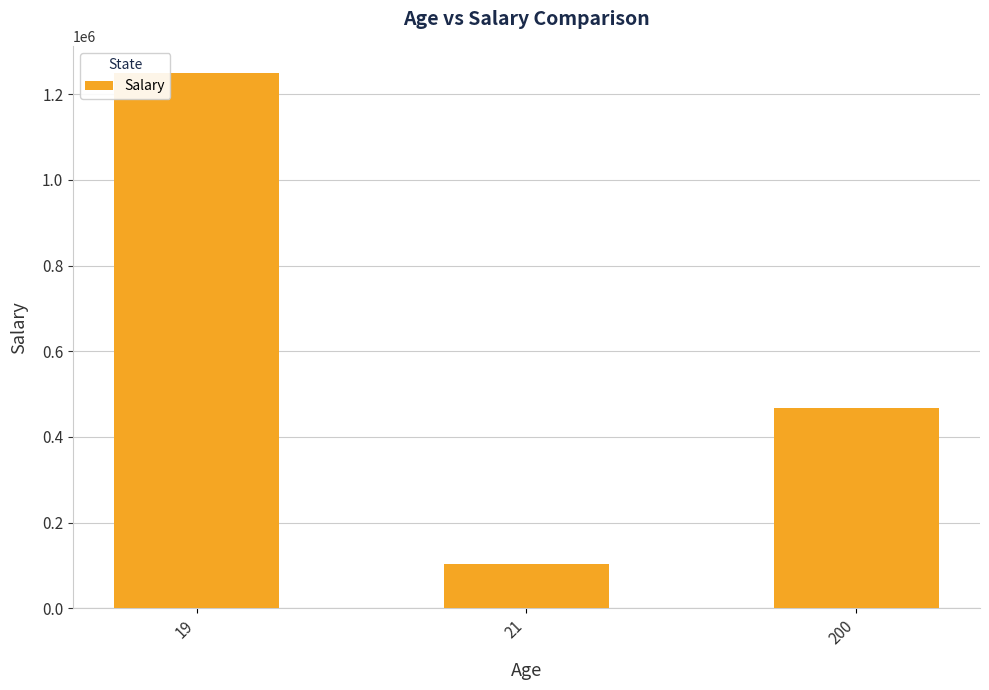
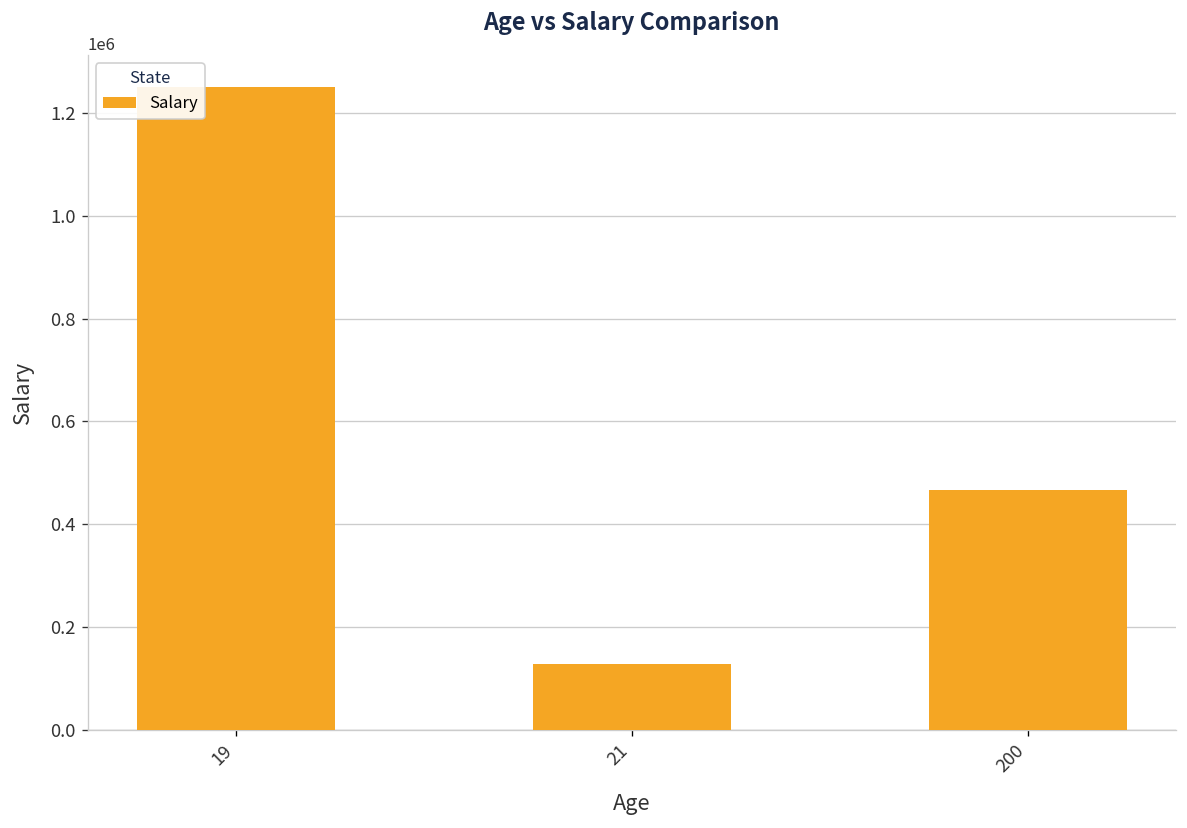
  {
    "19": 1250000,
-   "21": 100000,
+   "21": 130000,
    "200": 470000
  }
